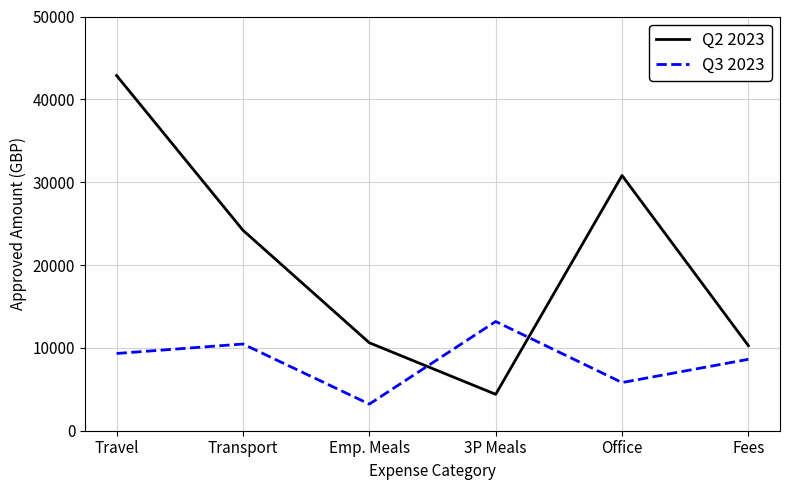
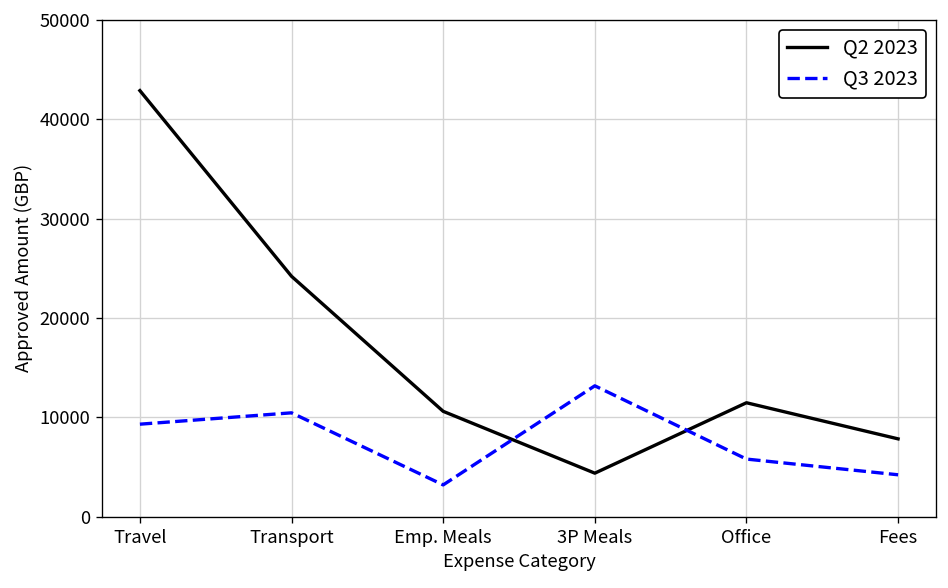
  {
    "Q2 2023": {
      "Travel": 43000,
      "Transport": 24000,
      "Emp. Meals": 11000,
      "3P Meals": 4000,
-     "Office": 31000,
-     "Fees": 10000
+     "Office": 11000,
+     "Fees": 8000
    },
    "Q3 2023": {
      "Travel": 9000,
      "Transport": 10000,
      "Emp. Meals": 3000,
      "3P Meals": 13000,
      "Office": 6000,
-     "Fees": 9000
+     "Fees": 4000
    }
  }
